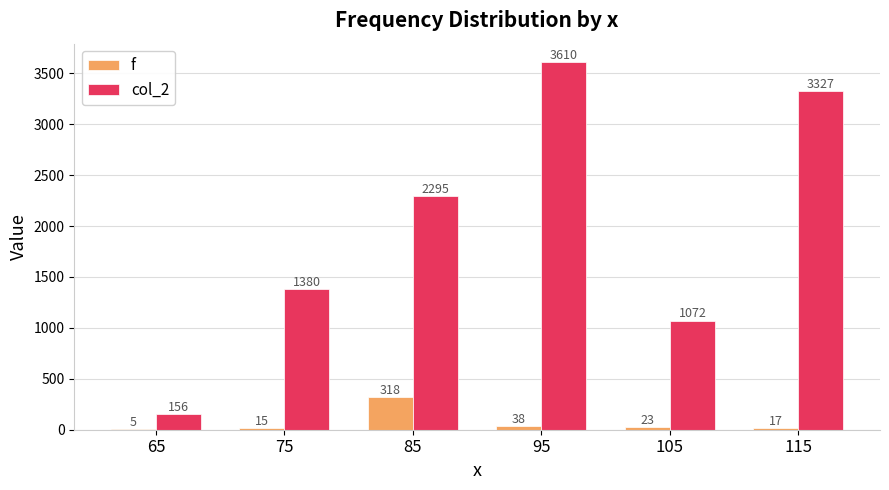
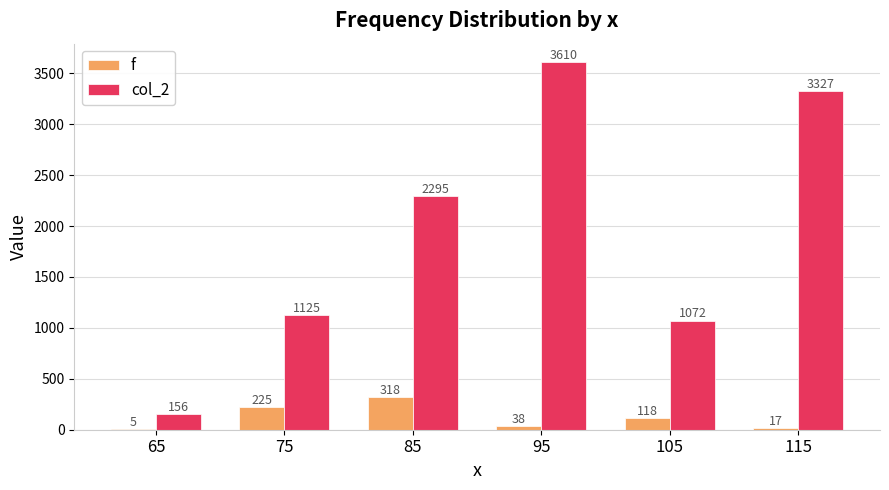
  {
    "f": {
      "65": 5,
-     "75": 15,
+     "75": 225,
      "85": 318,
      "95": 38,
-     "105": 23,
+     "105": 118,
      "115": 17
    },
    "col_2": {
      "65": 156,
-     "75": 1380,
+     "75": 1125,
      "85": 2295,
      "95": 3610,
      "105": 1072,
      "115": 3327
    }
  }
